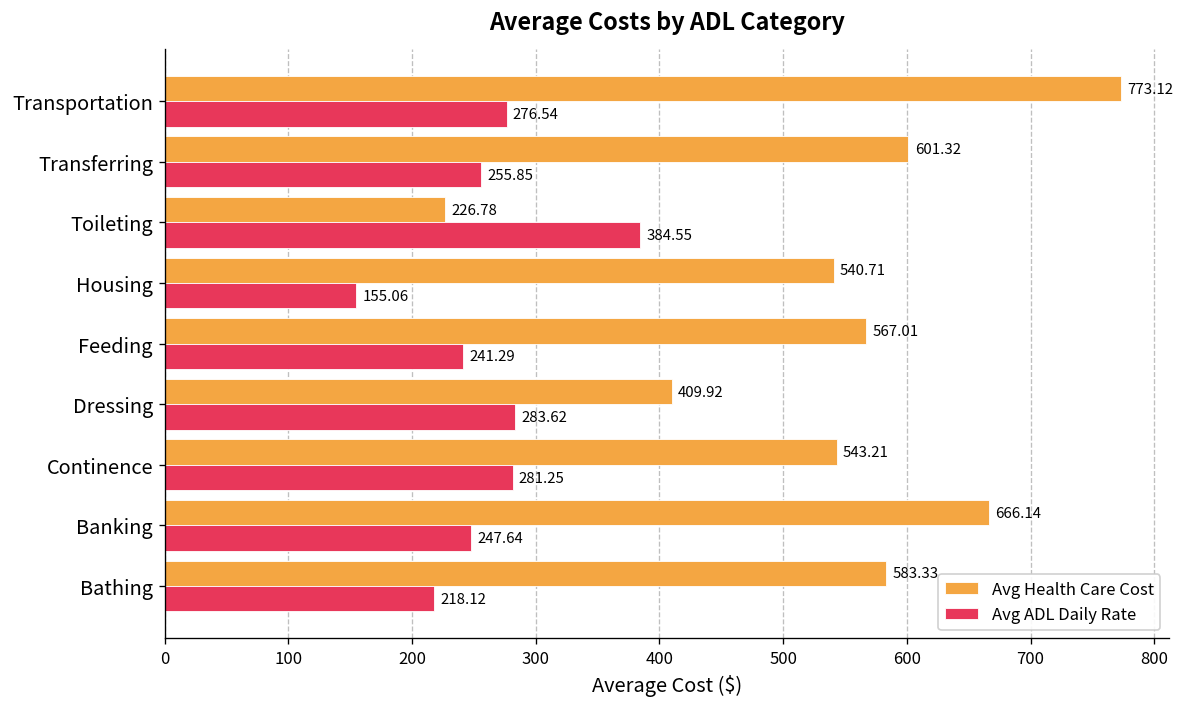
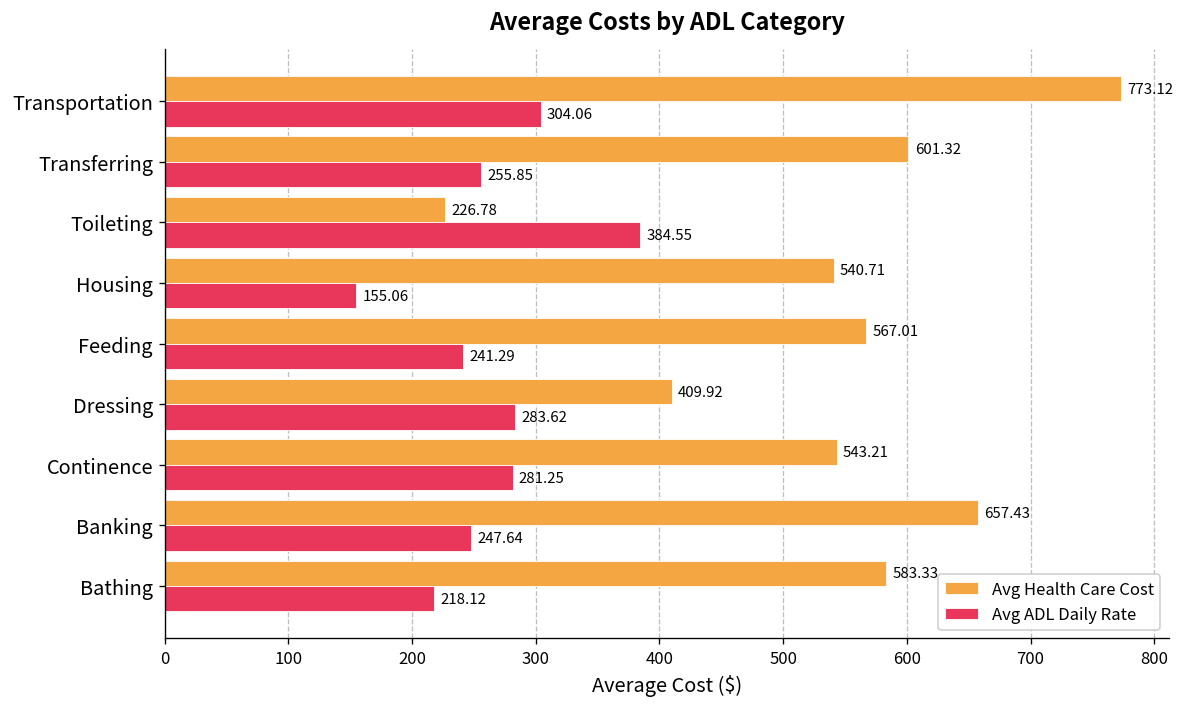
  {
    "Avg Health Care Cost": {
      "Transportation": 773.12,
      "Transferring": 601.32,
      "Toileting": 226.78,
      "Housing": 540.71,
      "Feeding": 567.01,
      "Dressing": 409.92,
      "Continence": 543.21,
-     "Banking": 666.14,
+     "Banking": 657.43,
      "Bathing": 583.33
    },
    "Avg ADL Daily Rate": {
-     "Transportation": 276.54,
+     "Transportation": 304.06,
      "Transferring": 255.85,
      "Toileting": 384.55,
      "Housing": 155.06,
      "Feeding": 241.29,
      "Dressing": 283.62,
      "Continence": 281.25,
      "Banking": 247.64,
      "Bathing": 218.12
    }
  }
